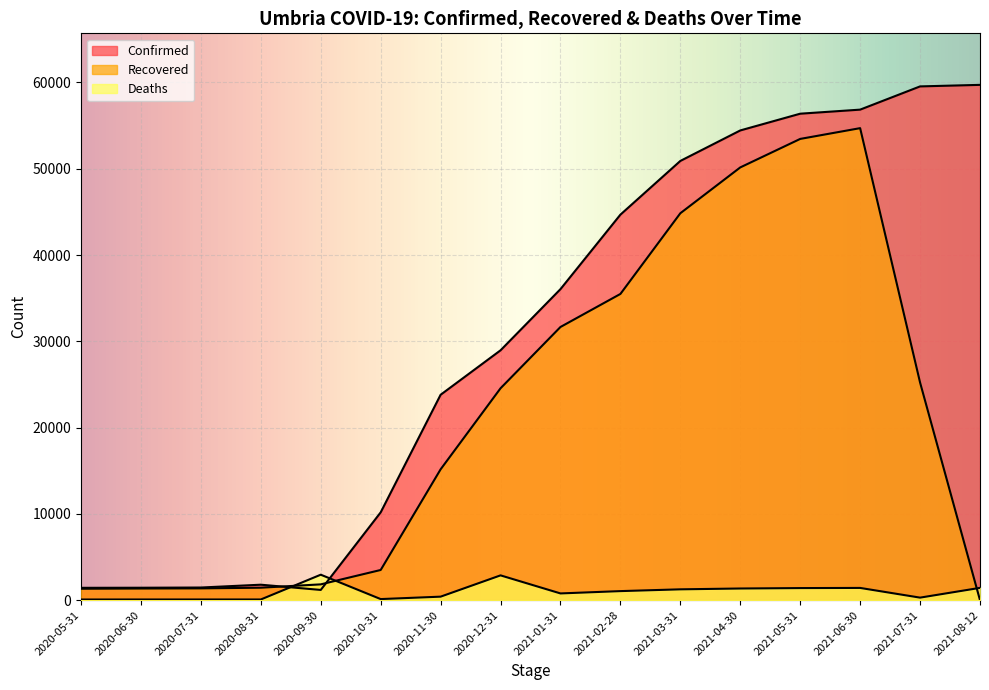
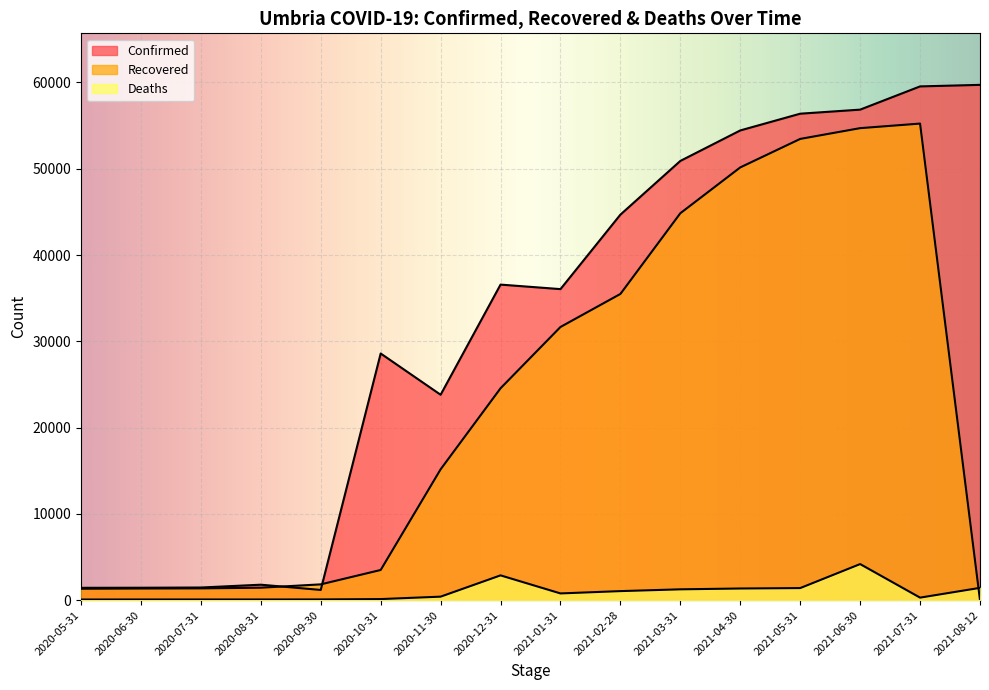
  {
    "Confirmed": {
      "2020-08-31": 2000,
      "2020-09-30": 1000,
-     "2020-10-31": 10000,
+     "2020-10-31": 29000,
      "2020-11-30": 24000,
-     "2020-12-31": 29000,
+     "2020-12-31": 37000,
      "2021-01-31": 36000,
      "2021-02-28": 45000,
      "2021-03-31": 51000,
      "2021-04-30": 54000,
      "2021-05-31": 56000,
      "2021-06-30": 57000,
      "2021-07-31": 60000,
      "2021-08-12": 60000
    },
    "Recovered": {
      "2020-08-31": 1000,
      "2020-09-30": 2000,
      "2020-10-31": 3000,
      "2020-11-30": 15000,
      "2020-12-31": 25000,
      "2021-01-31": 32000,
      "2021-02-28": 35000,
      "2021-03-31": 45000,
      "2021-04-30": 50000,
      "2021-05-31": 53000,
      "2021-06-30": 55000,
-     "2021-07-31": 25000,
+     "2021-07-31": 55000,
      "2021-08-12": 0
    },
    "Deaths": {
      "2020-05-31": 0,
      "2020-06-30": 0,
      "2020-07-31": 0,
      "2020-08-31": 0,
-     "2020-09-30": 3000,
+     "2020-09-30": 0,
      "2020-10-31": 0,
      "2020-11-30": 0,
      "2020-12-31": 3000,
      "2021-01-31": 1000,
      "2021-02-28": 1000,
      "2021-03-31": 1000,
      "2021-04-30": 1000,
      "2021-05-31": 1000,
-     "2021-06-30": 1000,
+     "2021-06-30": 4000,
      "2021-07-31": 0,
      "2021-08-12": 1000
    }
  }
